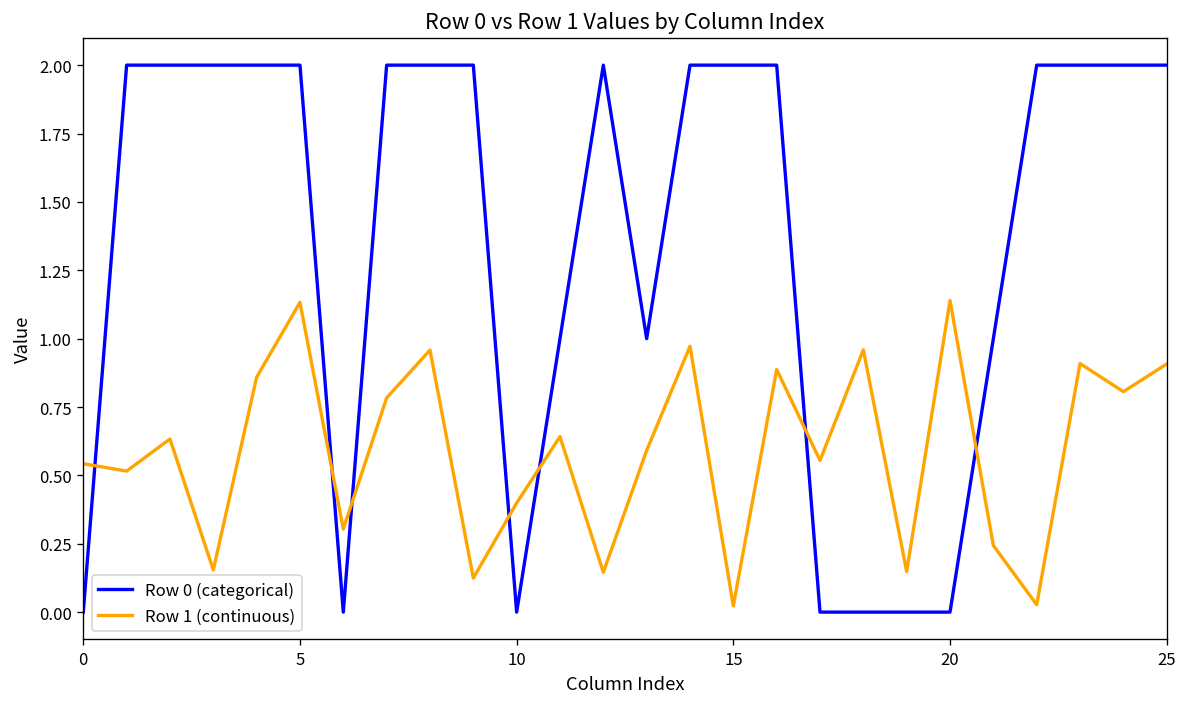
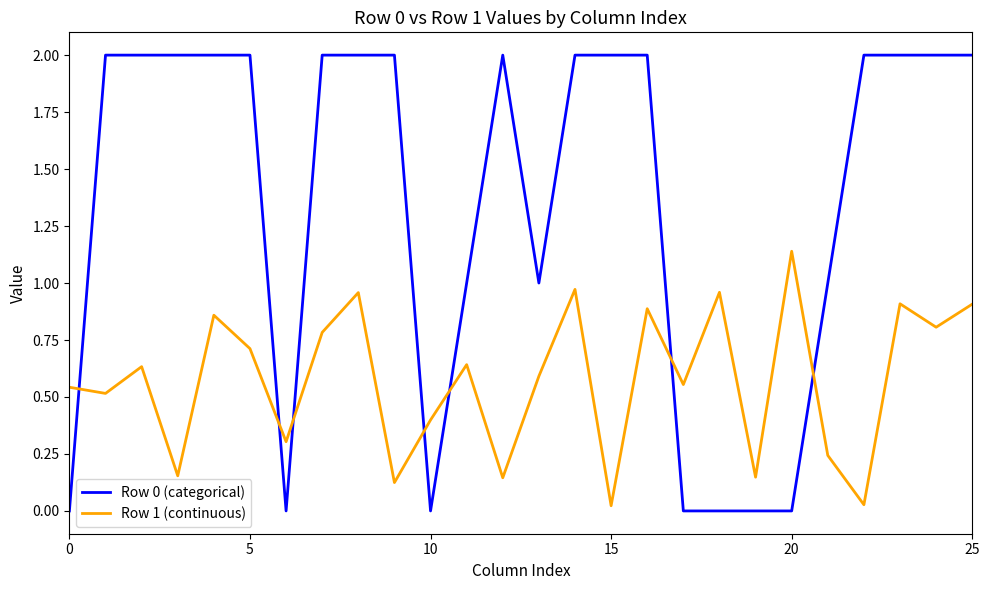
  {
    "Row 0 (categorical)": {
      "0": 0.00,
      "5": 2.00,
      "10": 0.00,
      "15": 2.00,
      "20": 0.00,
      "25": 2.00
    },
    "Row 1 (continuous)": {
      "0": 0.54,
-     "5": 1.13,
+     "5": 0.71,
      "10": 0.40,
      "15": 0.02,
      "20": 1.14,
      "25": 0.91
    }
  }
